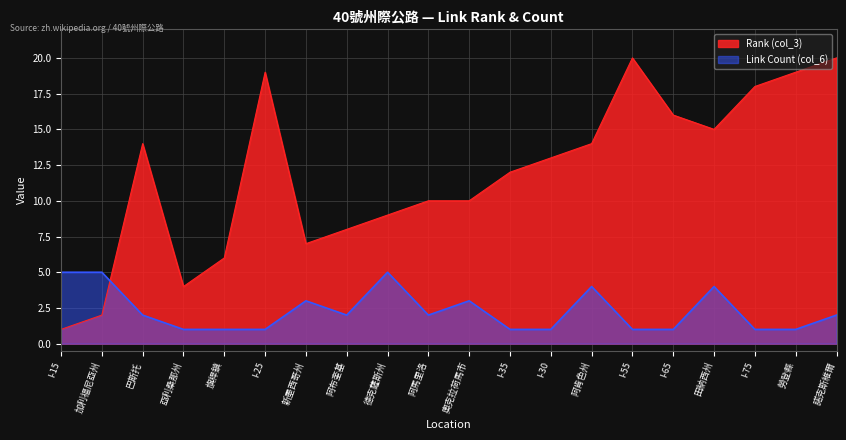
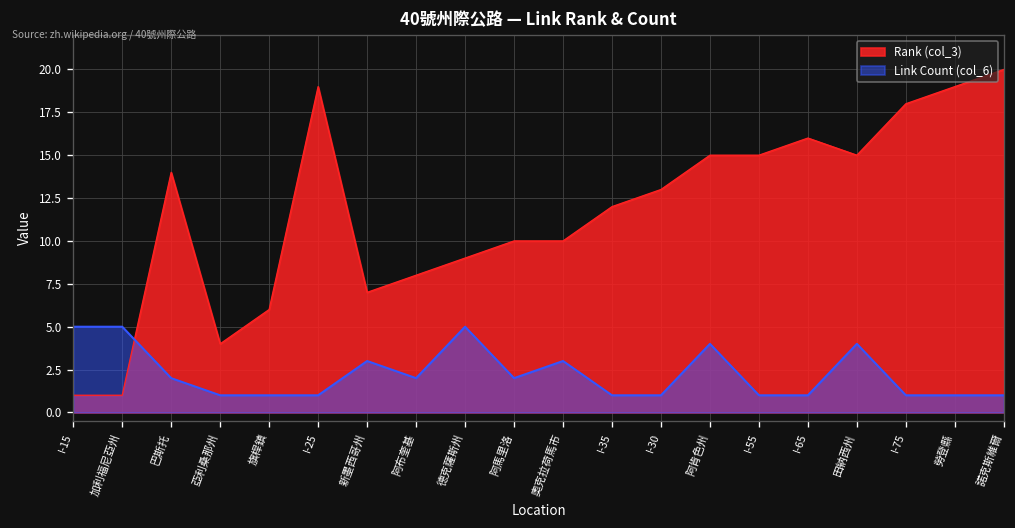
  {
    "Rank (col_3)": {
      "I-15": 1,
-     "加利福尼亞州": 2,
+     "加利福尼亞州": 1,
      "巴斯托": 14,
      "亞利桑那州": 4,
      "旗桿鎮": 6,
      "I-25": 19,
      "新墨西哥州": 7,
      "阿布奎基": 8,
      "德克薩斯州": 9,
      "阿馬里洛": 10,
      "奧克拉荷馬市": 10,
      "I-35": 12,
      "I-30": 13,
-     "阿肯色州": 14,
-     "I-55": 20,
+     "阿肯色州": 15,
+     "I-55": 15,
      "I-65": 16,
      "田納西州": 15,
      "I-75": 18,
      "勞登縣": 19,
      "諾克斯維爾": 20
    },
    "Link Count (col_6)": {
      "I-15": 5,
      "加利福尼亞州": 5,
      "巴斯托": 2,
      "亞利桑那州": 1,
      "旗桿鎮": 1,
      "I-25": 1,
      "新墨西哥州": 3,
      "阿布奎基": 2,
      "德克薩斯州": 5,
      "阿馬里洛": 2,
      "奧克拉荷馬市": 3,
      "I-35": 1,
      "I-30": 1,
      "阿肯色州": 4,
      "I-55": 1,
      "I-65": 1,
      "田納西州": 4,
      "I-75": 1,
      "勞登縣": 1,
-     "諾克斯維爾": 2
+     "諾克斯維爾": 1
    }
  }
